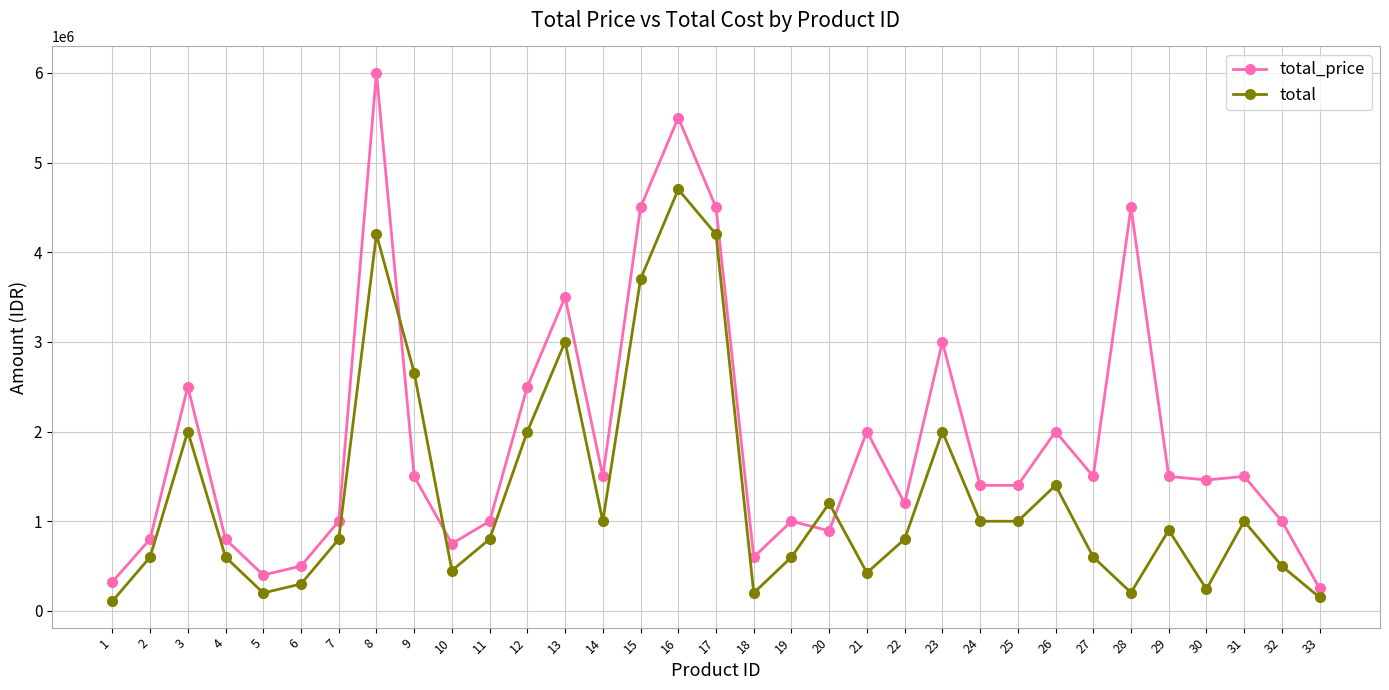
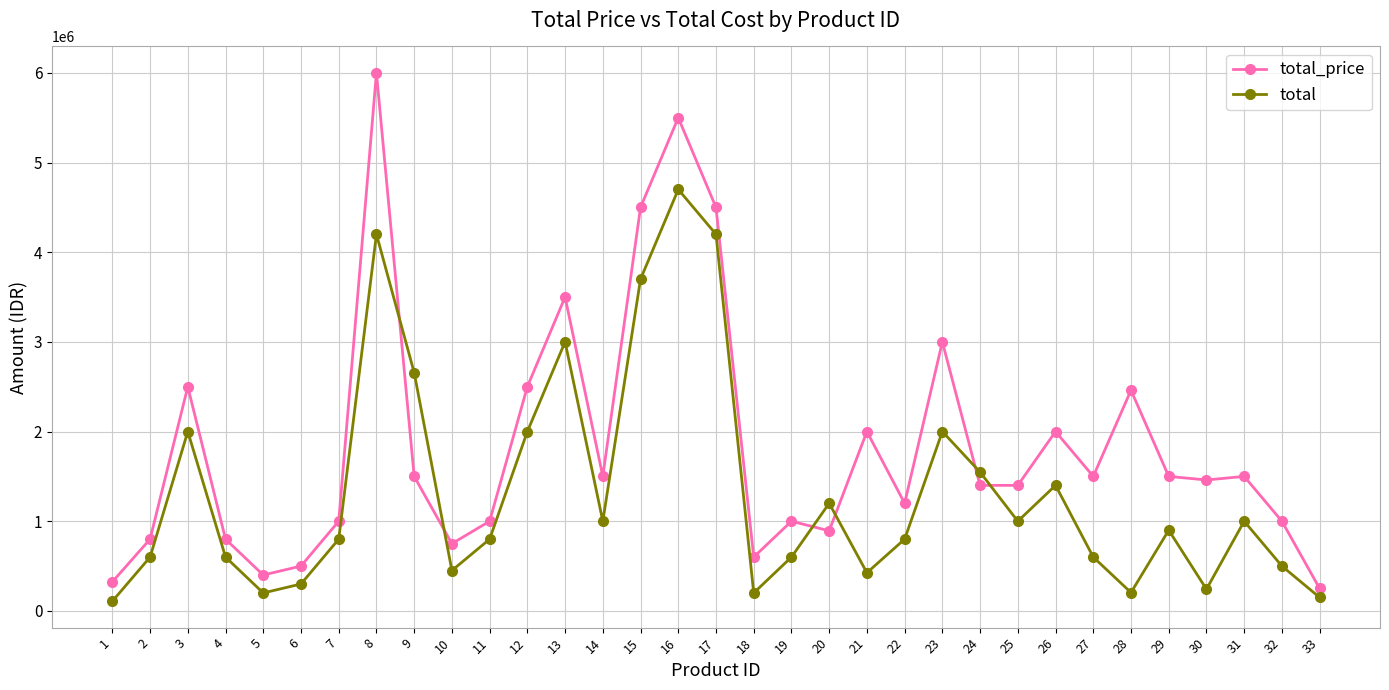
  {
    "total_price": {
      "1": 300000,
      "2": 800000,
      "3": 2500000,
      "4": 800000,
      "5": 400000,
      "6": 500000,
      "7": 1000000,
      "8": 6000000,
      "9": 1500000,
      "10": 800000,
      "11": 1000000,
      "12": 2500000,
      "13": 3500000,
      "14": 1500000,
      "15": 4500000,
      "16": 5500000,
      "17": 4500000,
      "18": 600000,
      "19": 1000000,
      "20": 900000,
      "21": 2000000,
      "22": 1200000,
      "23": 3000000,
      "24": 1400000,
      "25": 1400000,
      "26": 2000000,
      "27": 1500000,
-     "28": 4500000,
+     "28": 2500000,
      "29": 1500000,
      "30": 1500000,
      "31": 1500000,
      "32": 1000000,
      "33": 300000
    },
    "total": {
      "1": 100000,
      "2": 600000,
      "3": 2000000,
      "4": 600000,
      "5": 200000,
      "6": 300000,
      "7": 800000,
      "8": 4200000,
      "9": 2700000,
      "10": 500000,
      "11": 800000,
      "12": 2000000,
      "13": 3000000,
      "14": 1000000,
      "15": 3700000,
      "16": 4700000,
      "17": 4200000,
      "18": 200000,
      "19": 600000,
      "20": 1200000,
      "21": 400000,
      "22": 800000,
      "23": 2000000,
-     "24": 1000000,
+     "24": 1500000,
      "25": 1000000,
      "26": 1400000,
      "27": 600000,
      "28": 200000,
      "29": 900000,
      "30": 200000,
      "31": 1000000,
      "32": 500000,
      "33": 200000
    }
  }
